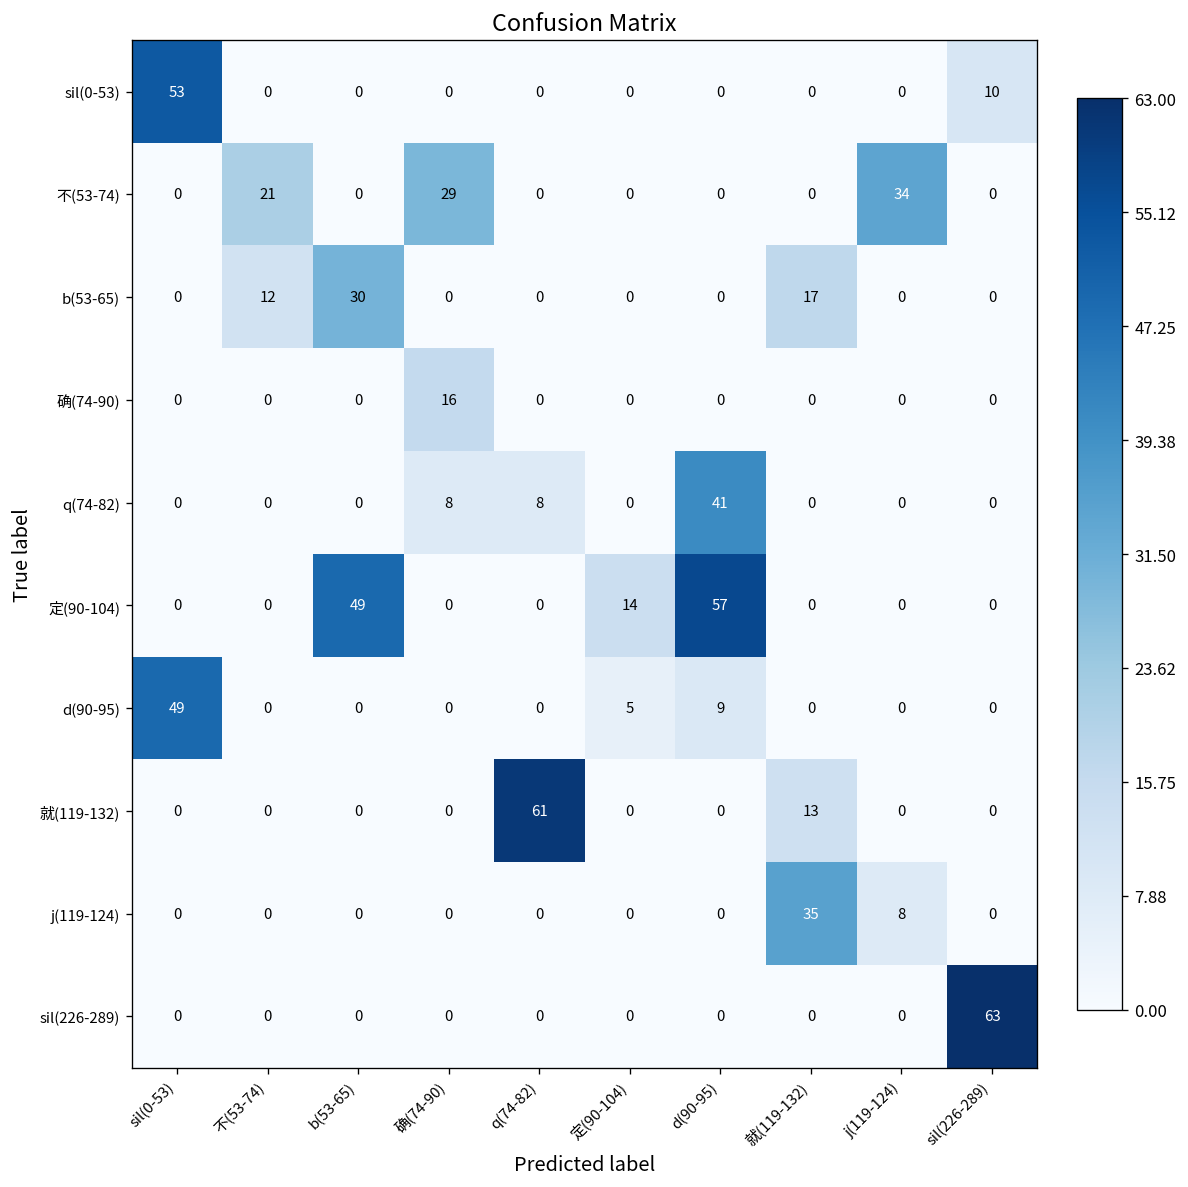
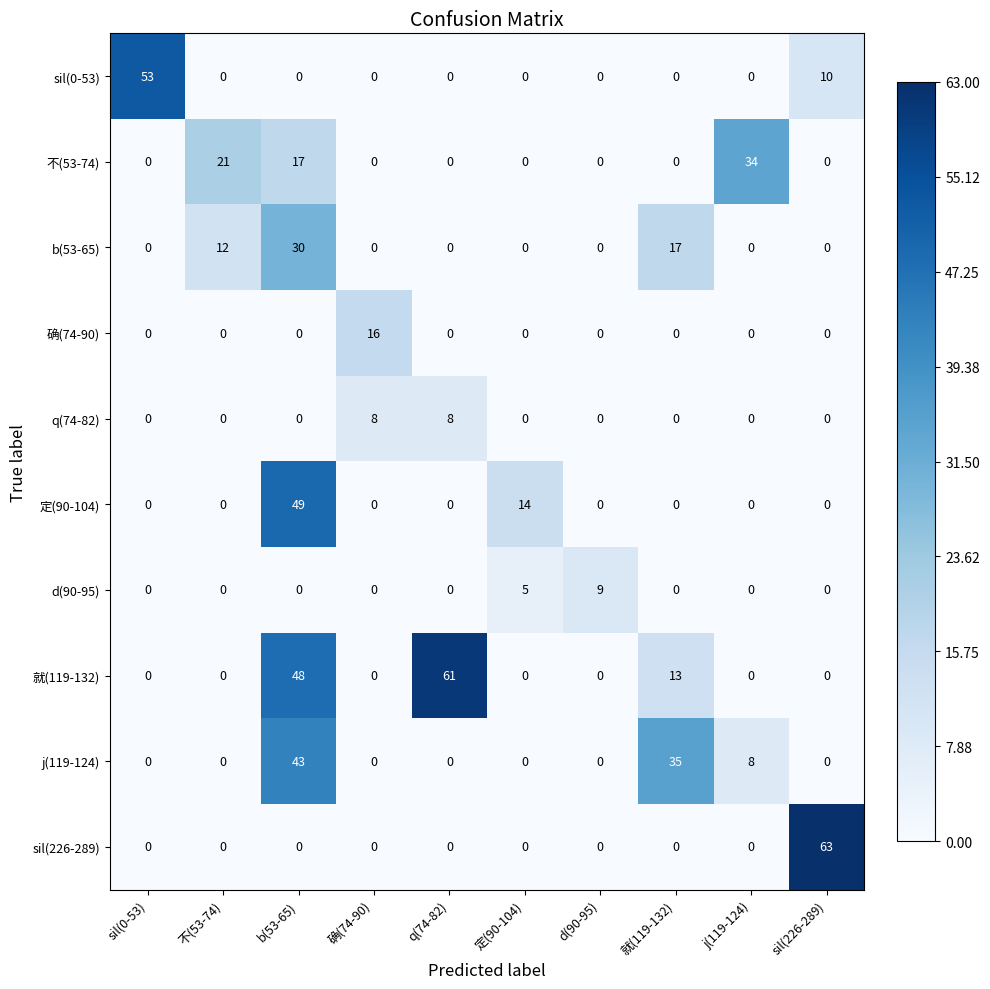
  {
    "sil(0-53)": {
      "sil(0-53)": 53,
      "不(53-74)": 0,
      "b(53-65)": 0,
      "确(74-90)": 0,
      "q(74-82)": 0,
      "定(90-104)": 0,
      "d(90-95)": 0,
      "就(119-132)": 0,
      "j(119-124)": 0,
      "sil(226-289)": 10
    },
    "不(53-74)": {
      "sil(0-53)": 0,
      "不(53-74)": 21,
-     "b(53-65)": 0,
-     "确(74-90)": 29,
+     "b(53-65)": 17,
+     "确(74-90)": 0,
      "q(74-82)": 0,
      "定(90-104)": 0,
      "d(90-95)": 0,
      "就(119-132)": 0,
      "j(119-124)": 34,
      "sil(226-289)": 0
    },
    "b(53-65)": {
      "sil(0-53)": 0,
      "不(53-74)": 12,
      "b(53-65)": 30,
      "确(74-90)": 0,
      "q(74-82)": 0,
      "定(90-104)": 0,
      "d(90-95)": 0,
      "就(119-132)": 17,
      "j(119-124)": 0,
      "sil(226-289)": 0
    },
    "确(74-90)": {
      "sil(0-53)": 0,
      "不(53-74)": 0,
      "b(53-65)": 0,
      "确(74-90)": 16,
      "q(74-82)": 0,
      "定(90-104)": 0,
      "d(90-95)": 0,
      "就(119-132)": 0,
      "j(119-124)": 0,
      "sil(226-289)": 0
    },
    "q(74-82)": {
      "sil(0-53)": 0,
      "不(53-74)": 0,
      "b(53-65)": 0,
      "确(74-90)": 8,
      "q(74-82)": 8,
      "定(90-104)": 0,
-     "d(90-95)": 41,
+     "d(90-95)": 0,
      "就(119-132)": 0,
      "j(119-124)": 0,
      "sil(226-289)": 0
    },
    "定(90-104)": {
      "sil(0-53)": 0,
      "不(53-74)": 0,
      "b(53-65)": 49,
      "确(74-90)": 0,
      "q(74-82)": 0,
      "定(90-104)": 14,
-     "d(90-95)": 57,
+     "d(90-95)": 0,
      "就(119-132)": 0,
      "j(119-124)": 0,
      "sil(226-289)": 0
    },
    "d(90-95)": {
-     "sil(0-53)": 49,
+     "sil(0-53)": 0,
      "不(53-74)": 0,
      "b(53-65)": 0,
      "确(74-90)": 0,
      "q(74-82)": 0,
      "定(90-104)": 5,
      "d(90-95)": 9,
      "就(119-132)": 0,
      "j(119-124)": 0,
      "sil(226-289)": 0
    },
    "就(119-132)": {
      "sil(0-53)": 0,
      "不(53-74)": 0,
-     "b(53-65)": 0,
+     "b(53-65)": 48,
      "确(74-90)": 0,
      "q(74-82)": 61,
      "定(90-104)": 0,
      "d(90-95)": 0,
      "就(119-132)": 13,
      "j(119-124)": 0,
      "sil(226-289)": 0
    },
    "j(119-124)": {
      "sil(0-53)": 0,
      "不(53-74)": 0,
-     "b(53-65)": 0,
+     "b(53-65)": 43,
      "确(74-90)": 0,
      "q(74-82)": 0,
      "定(90-104)": 0,
      "d(90-95)": 0,
      "就(119-132)": 35,
      "j(119-124)": 8,
      "sil(226-289)": 0
    },
    "sil(226-289)": {
      "sil(0-53)": 0,
      "不(53-74)": 0,
      "b(53-65)": 0,
      "确(74-90)": 0,
      "q(74-82)": 0,
      "定(90-104)": 0,
      "d(90-95)": 0,
      "就(119-132)": 0,
      "j(119-124)": 0,
      "sil(226-289)": 63
    }
  }
